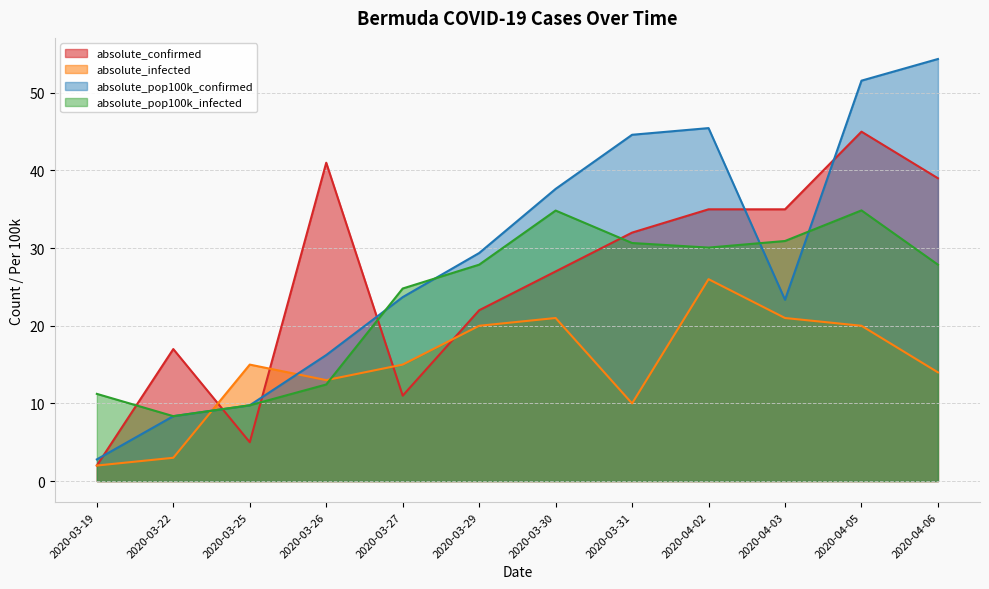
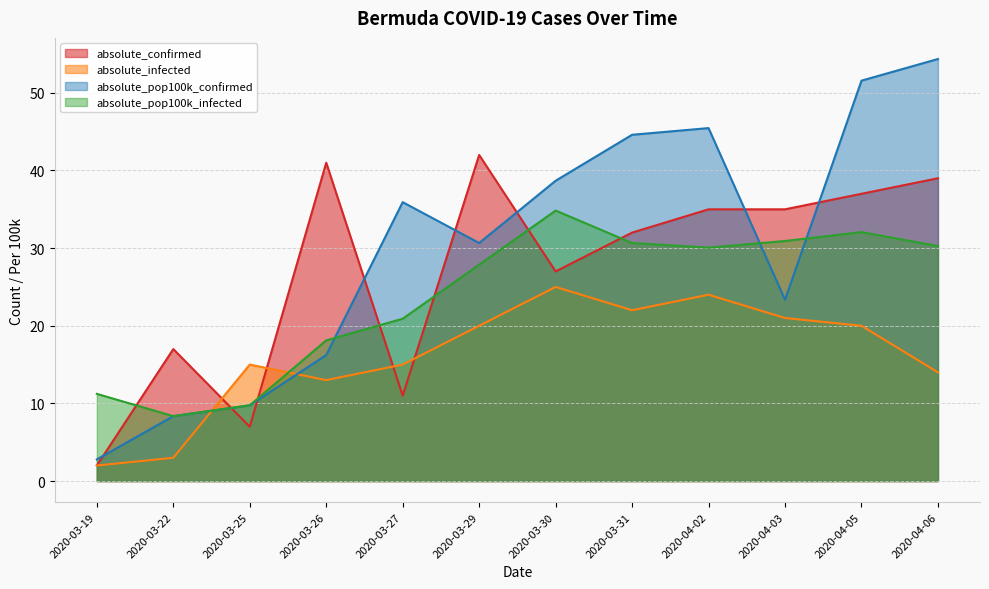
  {
    "absolute_confirmed": {
      "2020-03-22": 17,
-     "2020-03-25": 5,
+     "2020-03-25": 7,
      "2020-03-26": 41,
      "2020-03-27": 11,
-     "2020-03-29": 22,
+     "2020-03-29": 42,
      "2020-03-30": 27,
      "2020-03-31": 32,
      "2020-04-02": 35,
      "2020-04-03": 35,
-     "2020-04-05": 45,
+     "2020-04-05": 37,
      "2020-04-06": 39
    },
    "absolute_infected": {
      "2020-03-22": 3,
      "2020-03-25": 15,
      "2020-03-26": 13,
      "2020-03-27": 15,
      "2020-03-29": 20,
-     "2020-03-30": 21,
-     "2020-03-31": 10,
-     "2020-04-02": 26,
+     "2020-03-30": 25,
+     "2020-03-31": 22,
+     "2020-04-02": 24,
      "2020-04-03": 21,
      "2020-04-05": 20,
      "2020-04-06": 14
    },
    "absolute_pop100k_confirmed": {
      "2020-03-19": 3,
      "2020-03-26": 16,
-     "2020-03-27": 24,
-     "2020-03-29": 29,
-     "2020-03-30": 38,
+     "2020-03-27": 36,
+     "2020-03-29": 31,
+     "2020-03-30": 39,
      "2020-03-31": 45,
      "2020-04-02": 45,
      "2020-04-03": 23,
      "2020-04-05": 52,
      "2020-04-06": 54
    },
    "absolute_pop100k_infected": {
      "2020-03-19": 11,
-     "2020-03-26": 12,
-     "2020-03-27": 25,
+     "2020-03-26": 18,
+     "2020-03-27": 21,
      "2020-03-29": 28,
      "2020-03-30": 35,
      "2020-03-31": 31,
      "2020-04-02": 30,
      "2020-04-03": 31,
-     "2020-04-05": 35,
-     "2020-04-06": 28
+     "2020-04-05": 32,
+     "2020-04-06": 30
    }
  }
